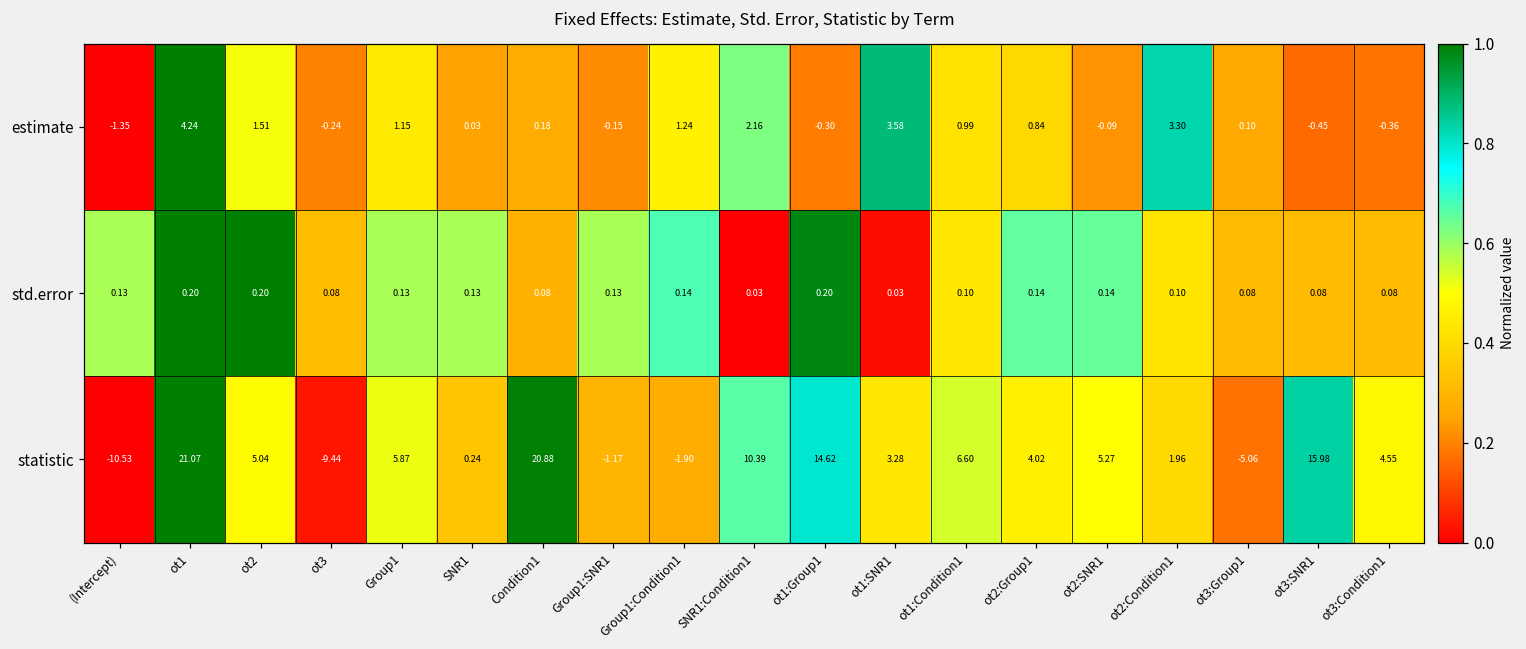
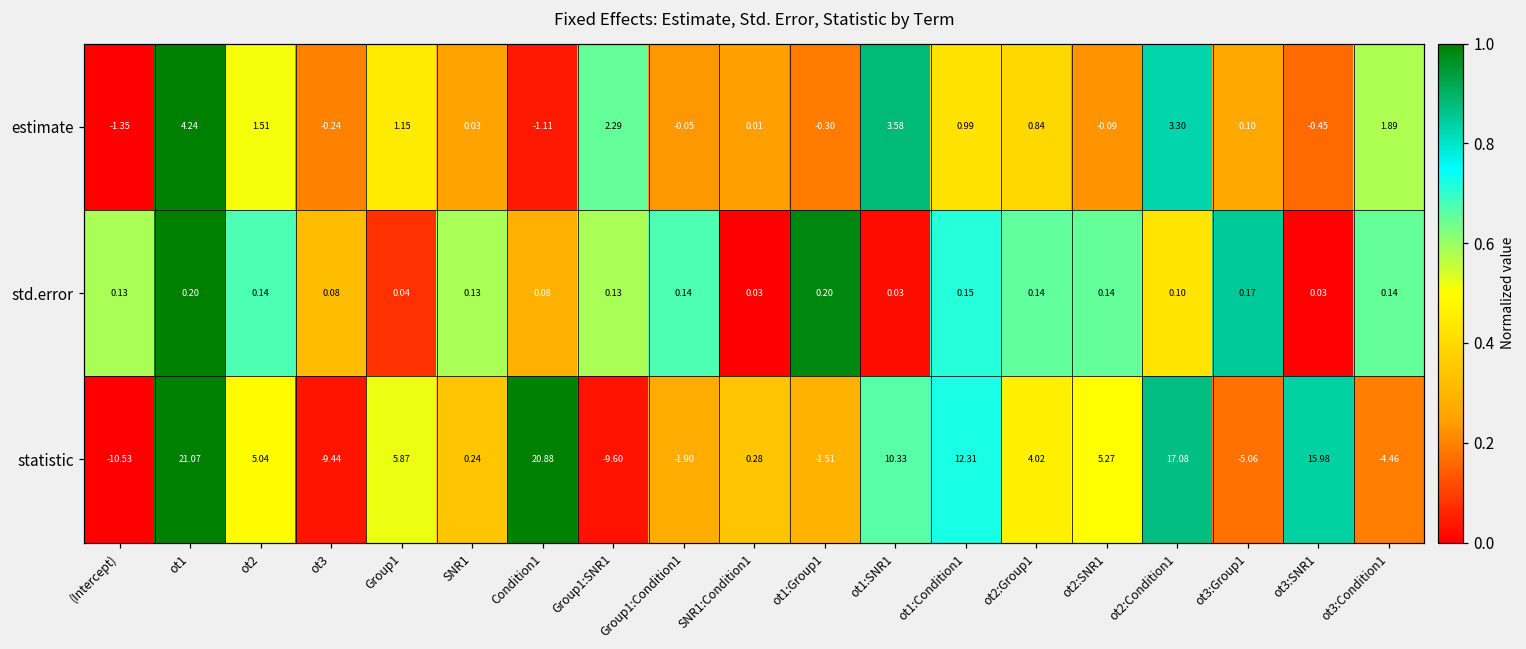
  {
    "estimate": {
      "(Intercept)": -1.35,
      "ot1": 4.24,
      "ot2": 1.51,
      "ot3": -0.24,
      "Group1": 1.15,
      "SNR1": 0.03,
-     "Condition1": 0.18,
-     "Group1:SNR1": -0.15,
-     "Group1:Condition1": 1.24,
-     "SNR1:Condition1": 2.16,
+     "Condition1": -1.11,
+     "Group1:SNR1": 2.29,
+     "Group1:Condition1": -0.05,
+     "SNR1:Condition1": 0.01,
      "ot1:Group1": -0.30,
      "ot1:SNR1": 3.58,
      "ot1:Condition1": 0.99,
      "ot2:Group1": 0.84,
      "ot2:SNR1": -0.09,
      "ot2:Condition1": 3.30,
      "ot3:Group1": 0.10,
      "ot3:SNR1": -0.45,
-     "ot3:Condition1": -0.36
+     "ot3:Condition1": 1.89
    },
    "std.error": {
      "(Intercept)": 0.13,
      "ot1": 0.20,
-     "ot2": 0.20,
+     "ot2": 0.14,
      "ot3": 0.08,
-     "Group1": 0.13,
+     "Group1": 0.04,
      "SNR1": 0.13,
      "Condition1": 0.08,
      "Group1:SNR1": 0.13,
      "Group1:Condition1": 0.14,
      "SNR1:Condition1": 0.03,
      "ot1:Group1": 0.20,
      "ot1:SNR1": 0.03,
-     "ot1:Condition1": 0.10,
+     "ot1:Condition1": 0.15,
      "ot2:Group1": 0.14,
      "ot2:SNR1": 0.14,
      "ot2:Condition1": 0.10,
-     "ot3:Group1": 0.08,
-     "ot3:SNR1": 0.08,
-     "ot3:Condition1": 0.08
+     "ot3:Group1": 0.17,
+     "ot3:SNR1": 0.03,
+     "ot3:Condition1": 0.14
    },
    "statistic": {
      "(Intercept)": -10.53,
      "ot1": 21.07,
      "ot2": 5.04,
      "ot3": -9.44,
      "Group1": 5.87,
      "SNR1": 0.24,
      "Condition1": 20.88,
-     "Group1:SNR1": -1.17,
+     "Group1:SNR1": -9.60,
      "Group1:Condition1": -1.90,
-     "SNR1:Condition1": 10.39,
-     "ot1:Group1": 14.62,
-     "ot1:SNR1": 3.28,
-     "ot1:Condition1": 6.60,
+     "SNR1:Condition1": 0.28,
+     "ot1:Group1": -1.51,
+     "ot1:SNR1": 10.33,
+     "ot1:Condition1": 12.31,
      "ot2:Group1": 4.02,
      "ot2:SNR1": 5.27,
-     "ot2:Condition1": 1.96,
+     "ot2:Condition1": 17.08,
      "ot3:Group1": -5.06,
      "ot3:SNR1": 15.98,
-     "ot3:Condition1": 4.55
+     "ot3:Condition1": -4.46
    }
  }
